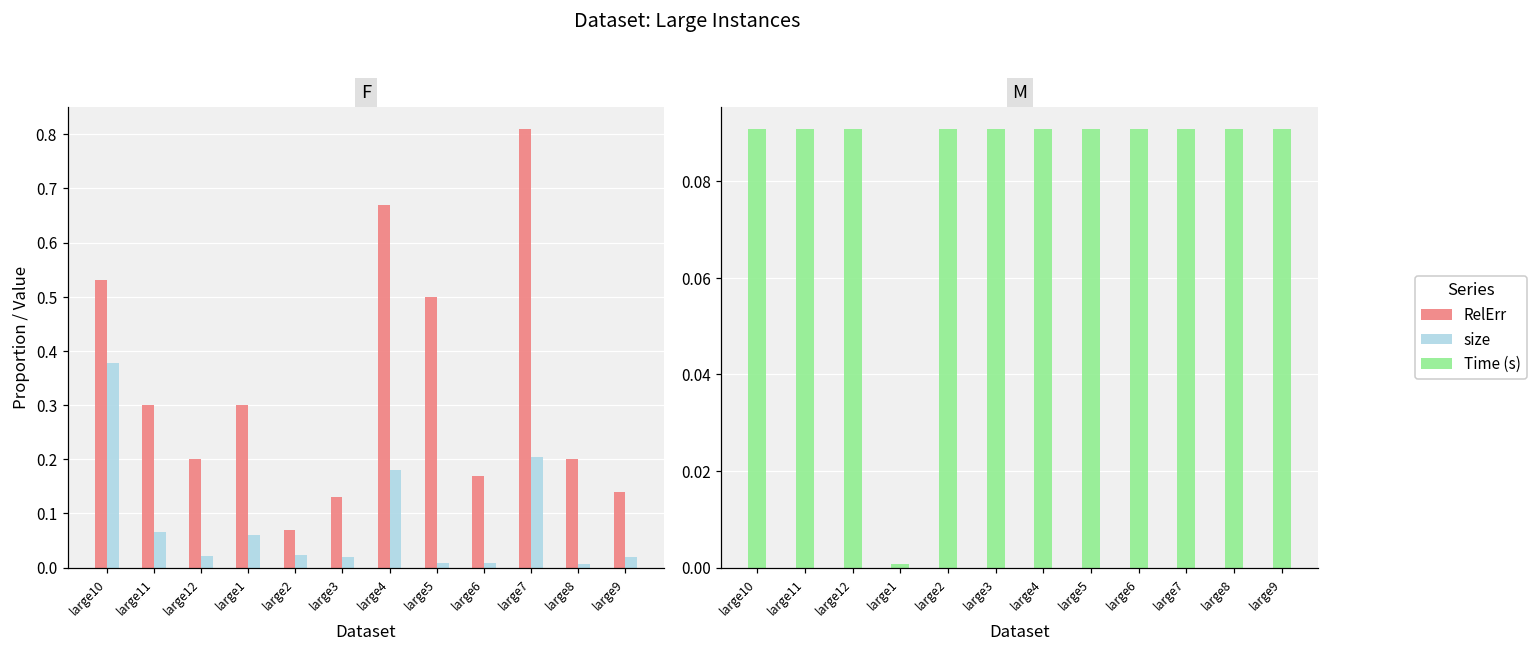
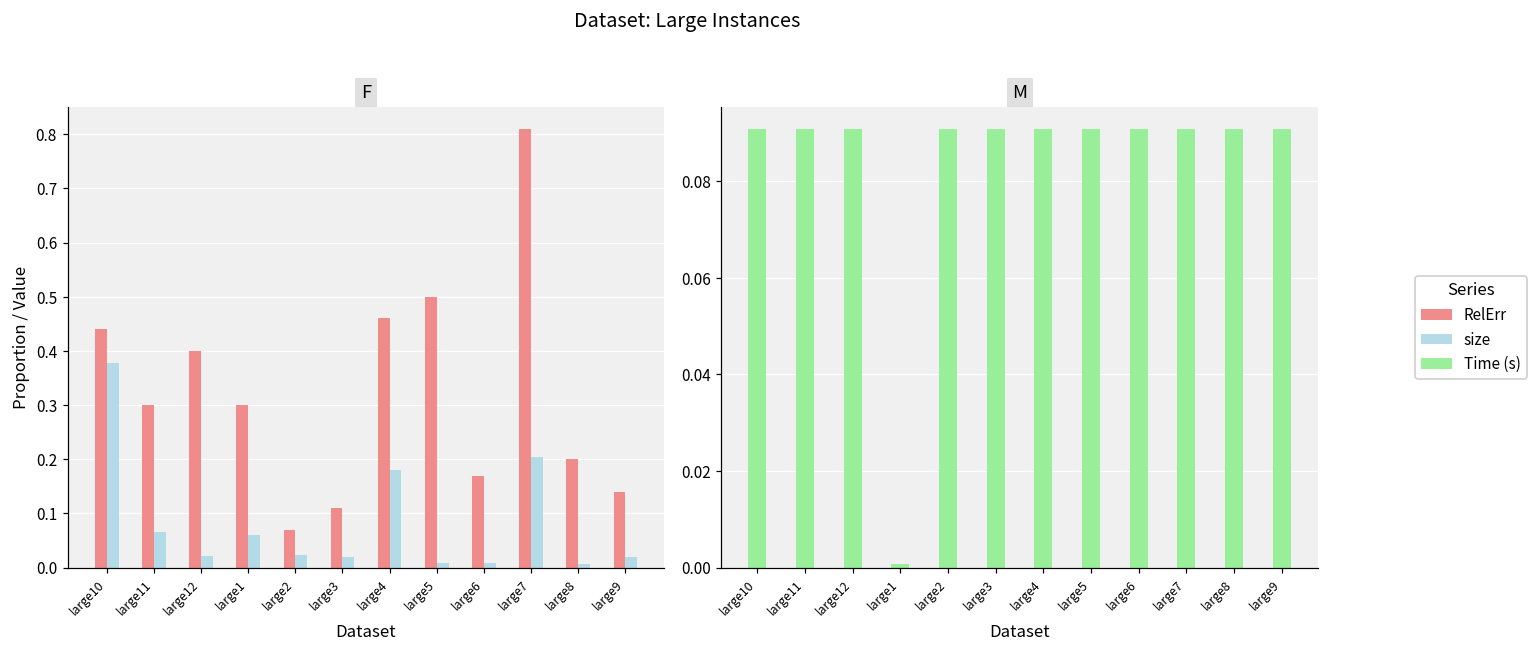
  {
    "F": {
      "RelErr": {
-       "large10": 0.53,
+       "large10": 0.44,
        "large11": 0.30,
-       "large12": 0.2,
+       "large12": 0.4,
        "large1": 0.30,
        "large2": 0.07,
-       "large3": 0.13,
-       "large4": 0.67,
+       "large3": 0.11,
+       "large4": 0.46,
        "large5": 0.50,
        "large6": 0.17,
        "large7": 0.81,
        "large8": 0.20,
        "large9": 0.14
      },
      "size": {
        "large10": 0.38,
        "large11": 0.07,
        "large12": 0.02,
        "large1": 0.06,
        "large2": 0.02,
        "large3": 0.02,
        "large4": 0.18,
        "large5": 0.01,
        "large6": 0.01,
        "large7": 0.20,
        "large8": 0.01,
        "large9": 0.02
      }
    },
    "M": {
      "large10": 0.091,
      "large11": 0.091,
      "large12": 0.091,
      "large1": 0.001,
      "large2": 0.091,
      "large3": 0.091,
      "large4": 0.091,
      "large5": 0.091,
      "large6": 0.091,
      "large7": 0.091,
      "large8": 0.091,
      "large9": 0.091
    }
  }
